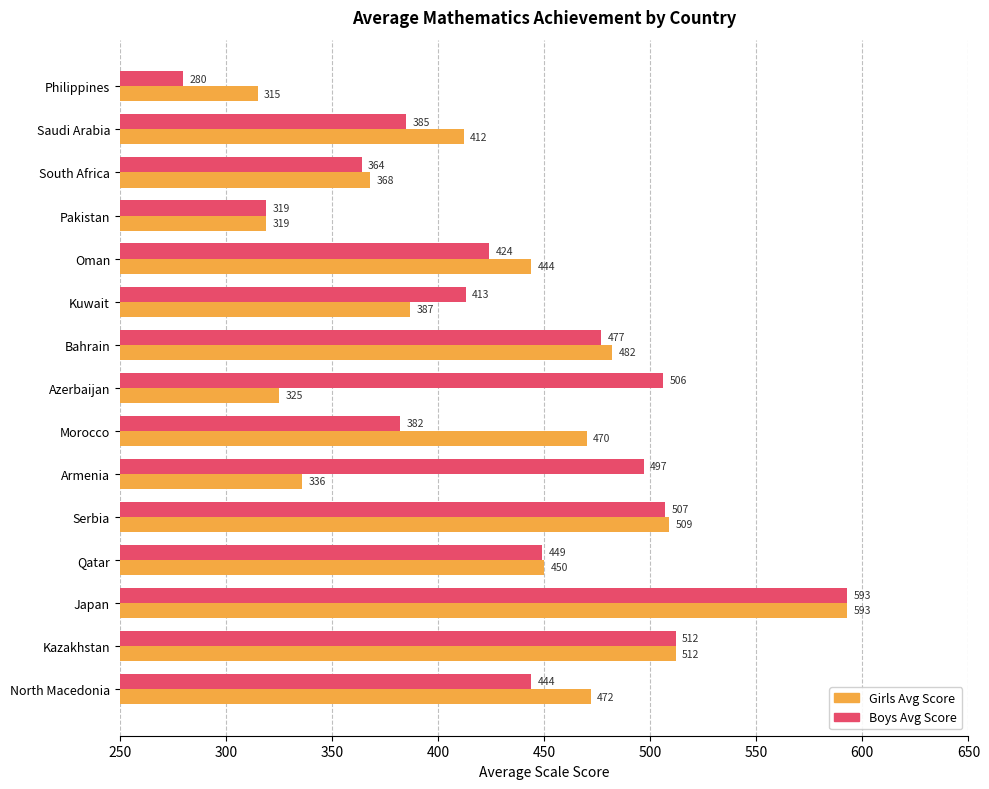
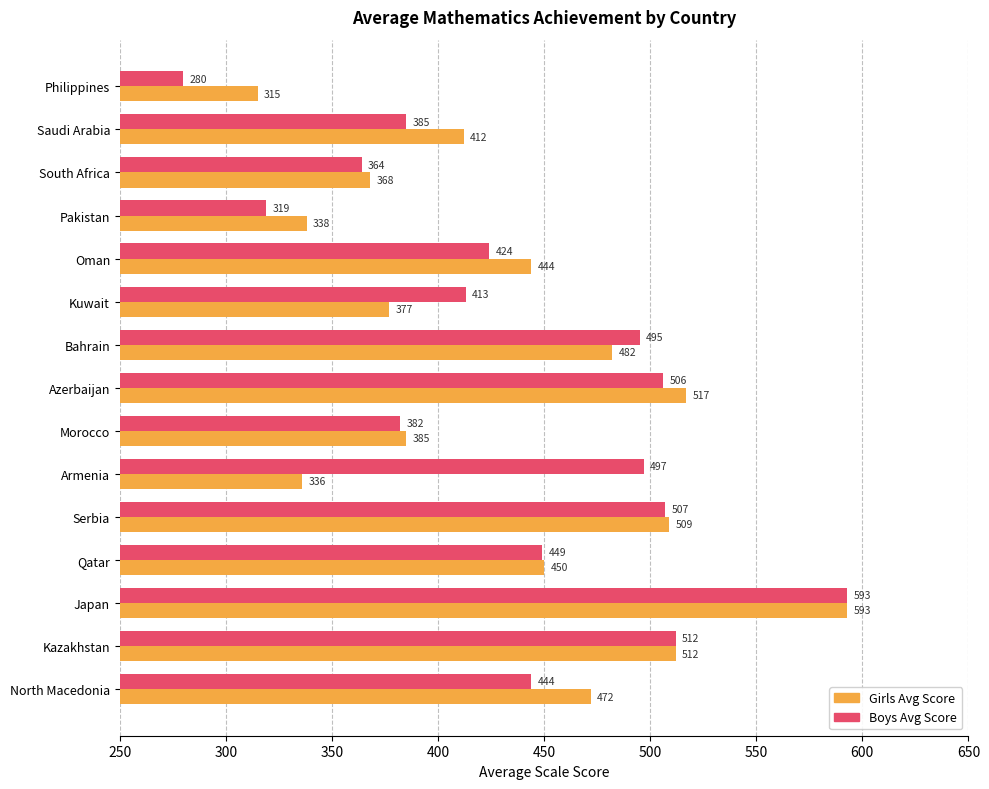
  {
    "Girls Avg Score": {
      "Philippines": 315,
      "Saudi Arabia": 412,
      "South Africa": 368,
-     "Pakistan": 319,
+     "Pakistan": 338,
      "Oman": 444,
-     "Kuwait": 387,
+     "Kuwait": 377,
      "Bahrain": 482,
-     "Azerbaijan": 325,
-     "Morocco": 470,
+     "Azerbaijan": 517,
+     "Morocco": 385,
      "Armenia": 336,
      "Serbia": 509,
      "Qatar": 450,
      "Japan": 593,
      "Kazakhstan": 512,
      "North Macedonia": 472
    },
    "Boys Avg Score": {
      "Philippines": 280,
      "Saudi Arabia": 385,
      "South Africa": 364,
      "Pakistan": 319,
      "Oman": 424,
      "Kuwait": 413,
-     "Bahrain": 477,
+     "Bahrain": 495,
      "Azerbaijan": 506,
      "Morocco": 382,
      "Armenia": 497,
      "Serbia": 507,
      "Qatar": 449,
      "Japan": 593,
      "Kazakhstan": 512,
      "North Macedonia": 444
    }
  }
